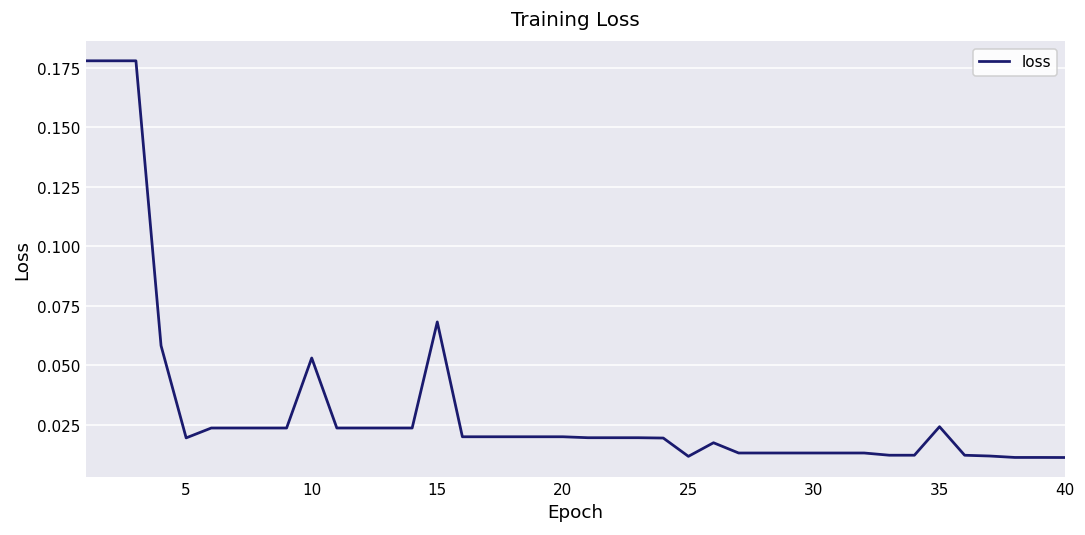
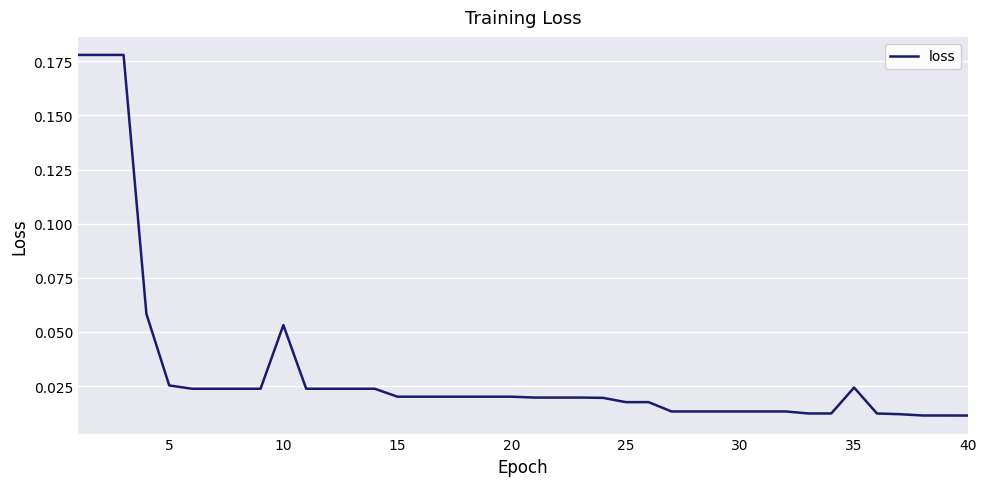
  {
-   "5": 0.020,
+   "5": 0.025,
    "10": 0.053,
-   "15": 0.068,
+   "15": 0.020,
    "20": 0.020,
-   "25": 0.012,
+   "25": 0.018,
    "30": 0.013,
    "35": 0.024,
    "40": 0.011
  }
